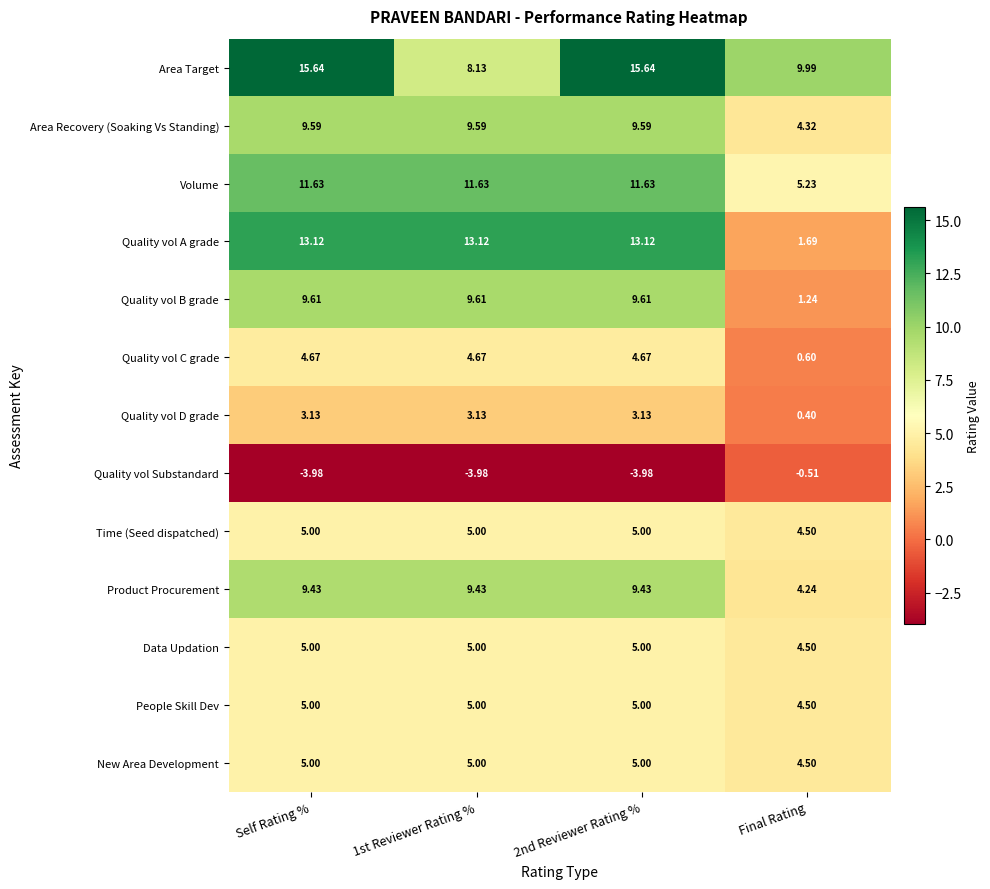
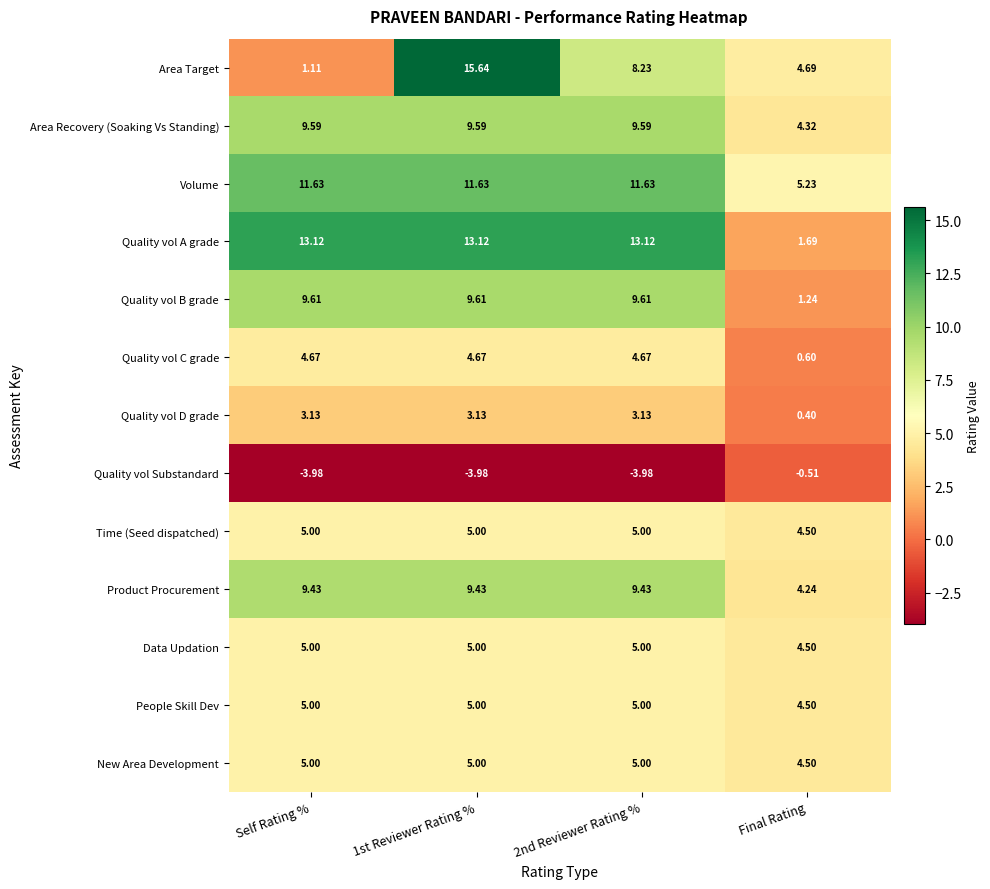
  {
    "Area Target": {
-     "Self Rating %": 15.64,
-     "1st Reviewer Rating %": 8.13,
-     "2nd Reviewer Rating %": 15.64,
-     "Final Rating": 9.99
+     "Self Rating %": 1.11,
+     "1st Reviewer Rating %": 15.64,
+     "2nd Reviewer Rating %": 8.23,
+     "Final Rating": 4.69
    },
    "Area Recovery (Soaking Vs Standing)": {
      "Self Rating %": 9.59,
      "1st Reviewer Rating %": 9.59,
      "2nd Reviewer Rating %": 9.59,
      "Final Rating": 4.32
    },
    "Volume": {
      "Self Rating %": 11.63,
      "1st Reviewer Rating %": 11.63,
      "2nd Reviewer Rating %": 11.63,
      "Final Rating": 5.23
    },
    "Quality vol A grade": {
      "Self Rating %": 13.12,
      "1st Reviewer Rating %": 13.12,
      "2nd Reviewer Rating %": 13.12,
      "Final Rating": 1.69
    },
    "Quality vol B grade": {
      "Self Rating %": 9.61,
      "1st Reviewer Rating %": 9.61,
      "2nd Reviewer Rating %": 9.61,
      "Final Rating": 1.24
    },
    "Quality vol C grade": {
      "Self Rating %": 4.67,
      "1st Reviewer Rating %": 4.67,
      "2nd Reviewer Rating %": 4.67,
      "Final Rating": 0.60
    },
    "Quality vol D grade": {
      "Self Rating %": 3.13,
      "1st Reviewer Rating %": 3.13,
      "2nd Reviewer Rating %": 3.13,
      "Final Rating": 0.40
    },
    "Quality vol Substandard": {
      "Self Rating %": -3.98,
      "1st Reviewer Rating %": -3.98,
      "2nd Reviewer Rating %": -3.98,
      "Final Rating": -0.51
    },
    "Time (Seed dispatched)": {
      "Self Rating %": 5.00,
      "1st Reviewer Rating %": 5.00,
      "2nd Reviewer Rating %": 5.00,
      "Final Rating": 4.50
    },
    "Product Procurement": {
      "Self Rating %": 9.43,
      "1st Reviewer Rating %": 9.43,
      "2nd Reviewer Rating %": 9.43,
      "Final Rating": 4.24
    },
    "Data Updation": {
      "Self Rating %": 5.00,
      "1st Reviewer Rating %": 5.00,
      "2nd Reviewer Rating %": 5.00,
      "Final Rating": 4.50
    },
    "People Skill Dev": {
      "Self Rating %": 5.00,
      "1st Reviewer Rating %": 5.00,
      "2nd Reviewer Rating %": 5.00,
      "Final Rating": 4.50
    },
    "New Area Development": {
      "Self Rating %": 5.00,
      "1st Reviewer Rating %": 5.00,
      "2nd Reviewer Rating %": 5.00,
      "Final Rating": 4.50
    }
  }
